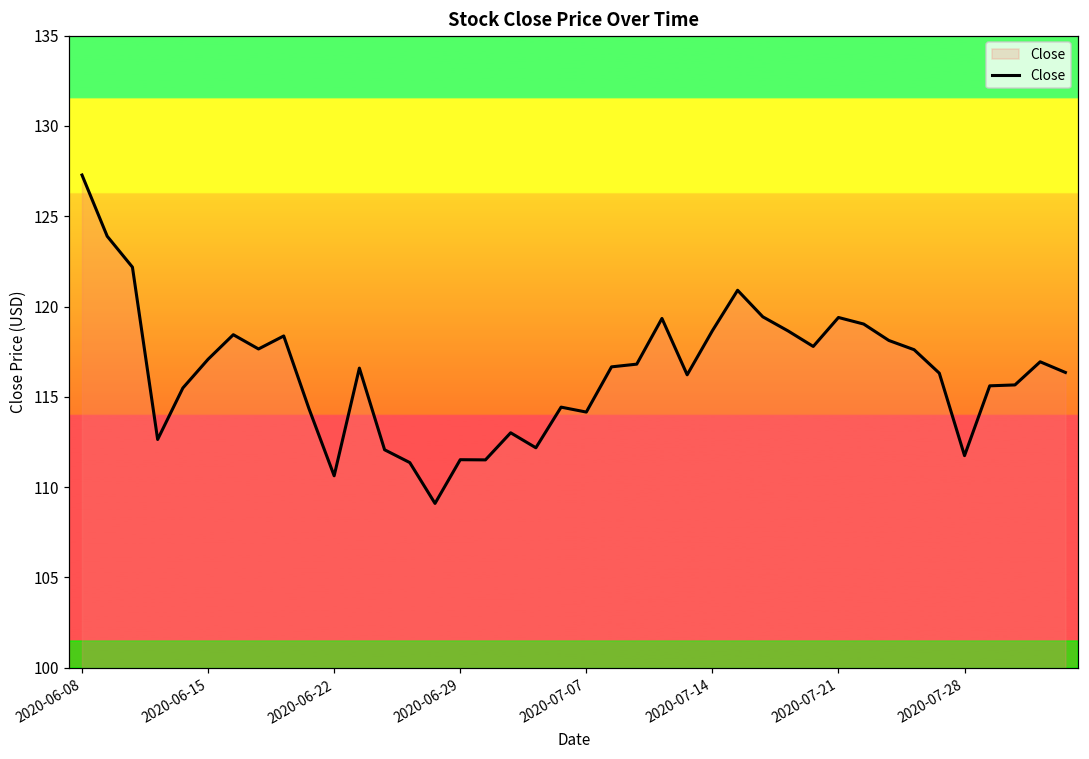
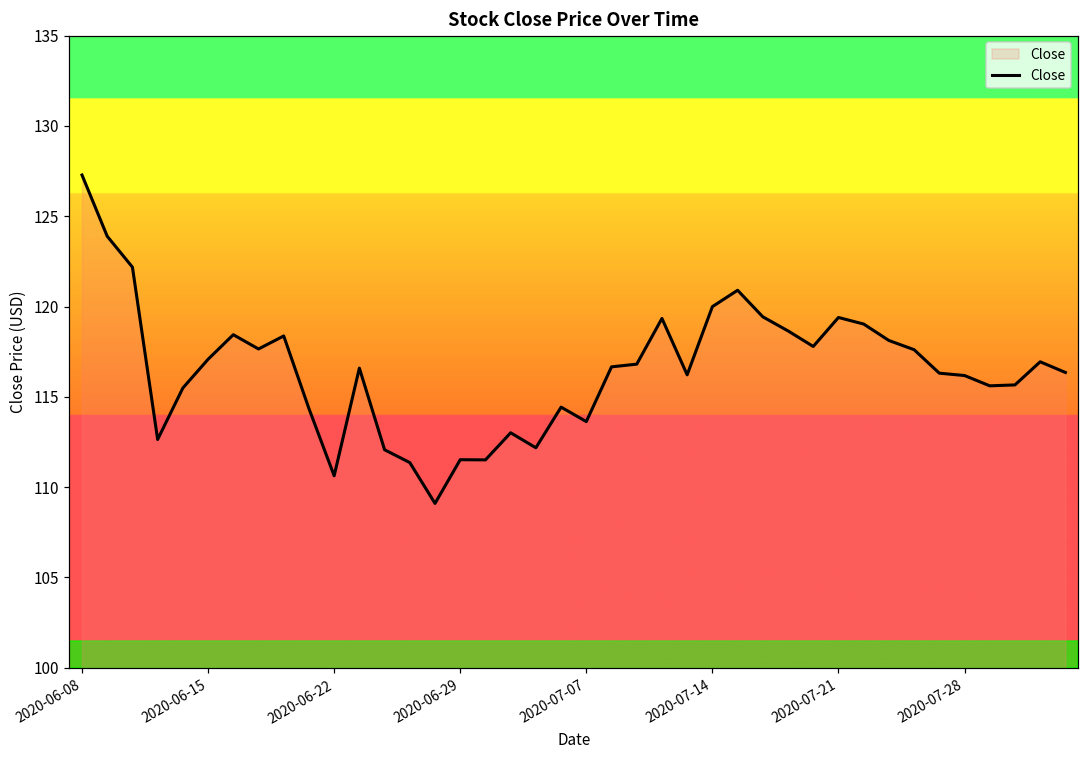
  {
    "2020-06-08": 127.3,
    "2020-06-15": 117.1,
    "2020-06-22": 110.6,
    "2020-06-29": 111.5,
-   "2020-07-07": 114.2,
-   "2020-07-14": 118.7,
+   "2020-07-07": 113.6,
+   "2020-07-14": 120.0,
    "2020-07-21": 119.4,
-   "2020-07-28": 111.7
+   "2020-07-28": 116.2
  }
